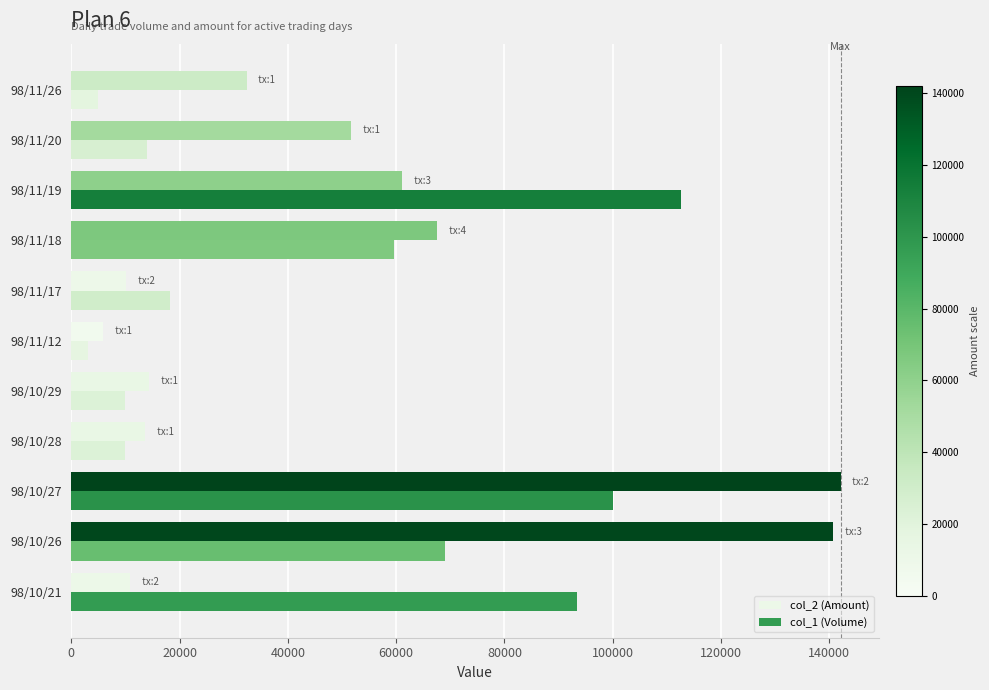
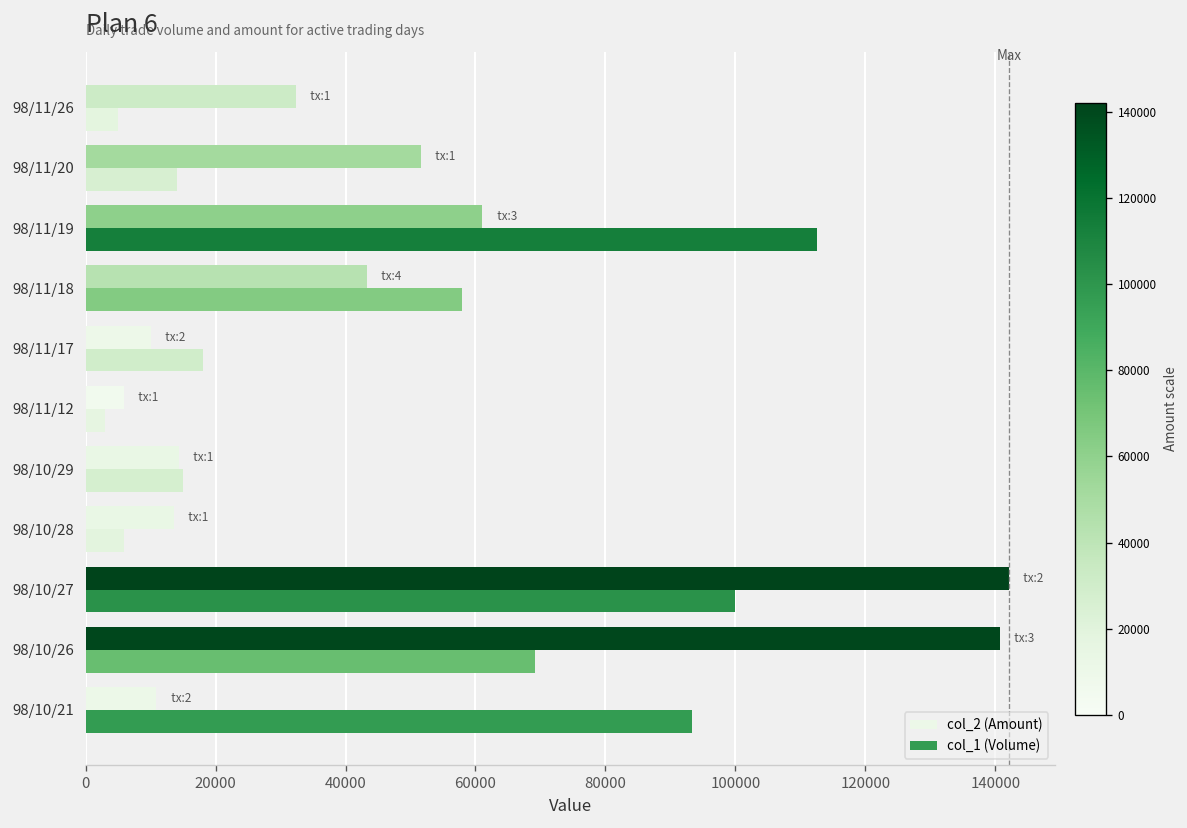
  {
    "col_2 (Amount)": {
-     "98/11/18": 68000
+     "98/11/18": 43000
    },
    "col_1 (Volume)": {
      "98/11/26": 5000,
      "98/11/20": 14000,
      "98/11/19": 113000,
-     "98/11/18": 60000,
+     "98/11/18": 58000,
      "98/11/17": 18000,
      "98/11/12": 3000,
-     "98/10/29": 10000,
-     "98/10/28": 10000,
+     "98/10/29": 15000,
+     "98/10/28": 6000,
      "98/10/27": 100000,
      "98/10/26": 69000,
      "98/10/21": 93000
    }
  }
